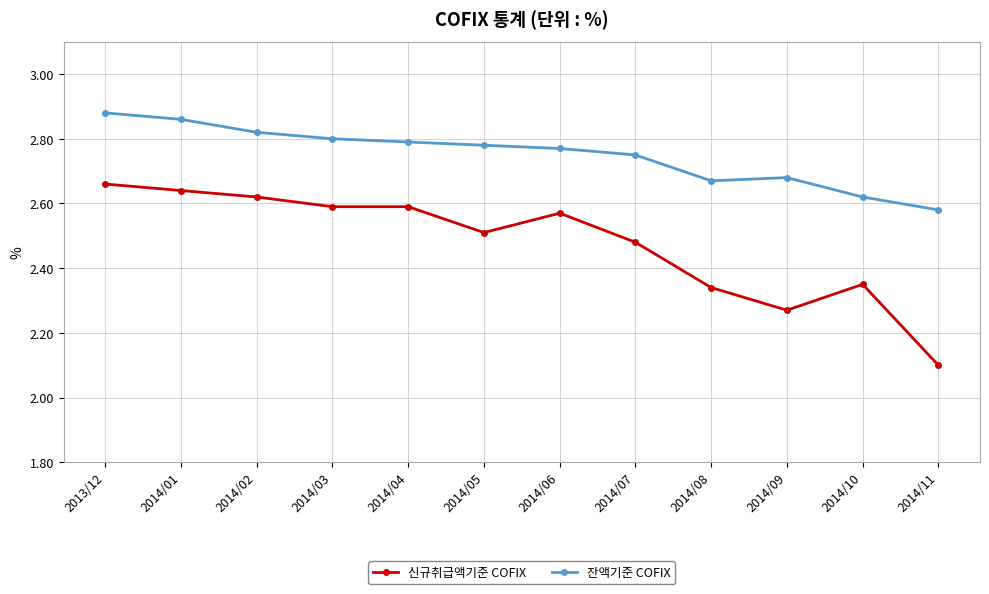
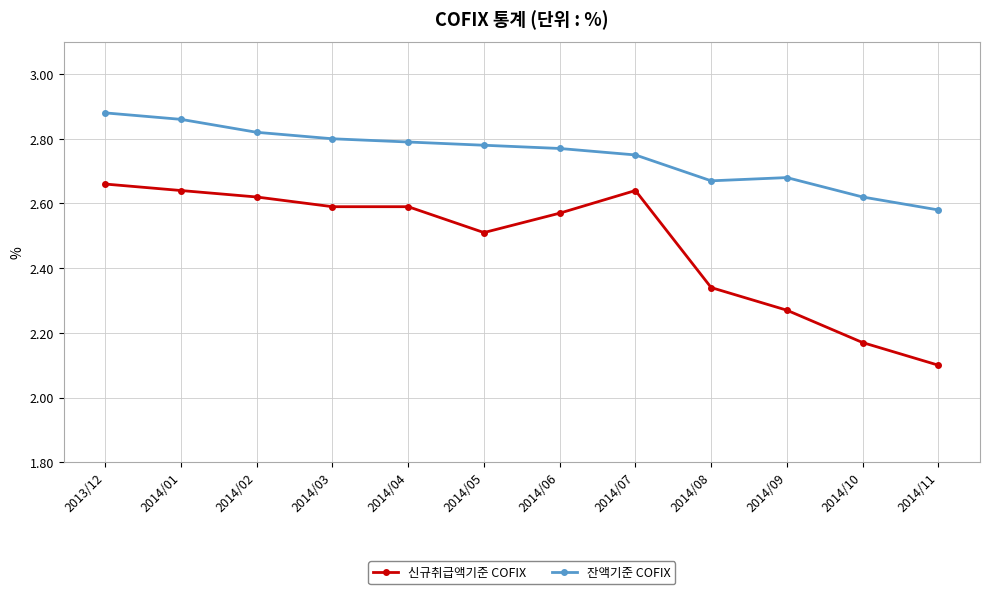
  {
    "신규취급액기준 COFIX": {
      "2013/12": 2.66,
      "2014/01": 2.64,
      "2014/02": 2.62,
      "2014/03": 2.59,
      "2014/04": 2.59,
      "2014/05": 2.51,
      "2014/06": 2.57,
-     "2014/07": 2.48,
+     "2014/07": 2.64,
      "2014/08": 2.34,
      "2014/09": 2.27,
-     "2014/10": 2.35,
+     "2014/10": 2.17,
      "2014/11": 2.10
    },
    "잔액기준 COFIX": {
      "2013/12": 2.88,
      "2014/01": 2.86,
      "2014/02": 2.82,
      "2014/03": 2.80,
      "2014/04": 2.79,
      "2014/05": 2.78,
      "2014/06": 2.77,
      "2014/07": 2.75,
      "2014/08": 2.67,
      "2014/09": 2.68,
      "2014/10": 2.62,
      "2014/11": 2.58
    }
  }
